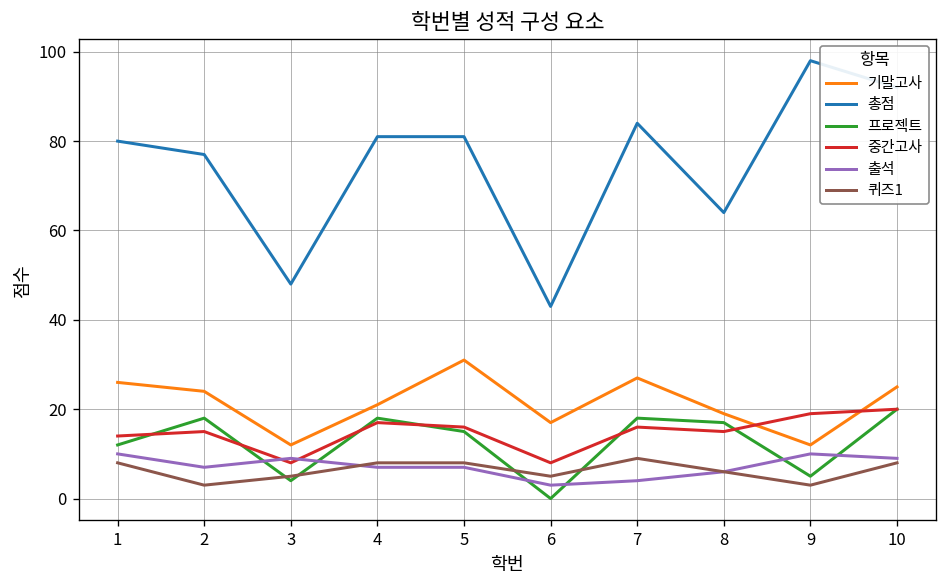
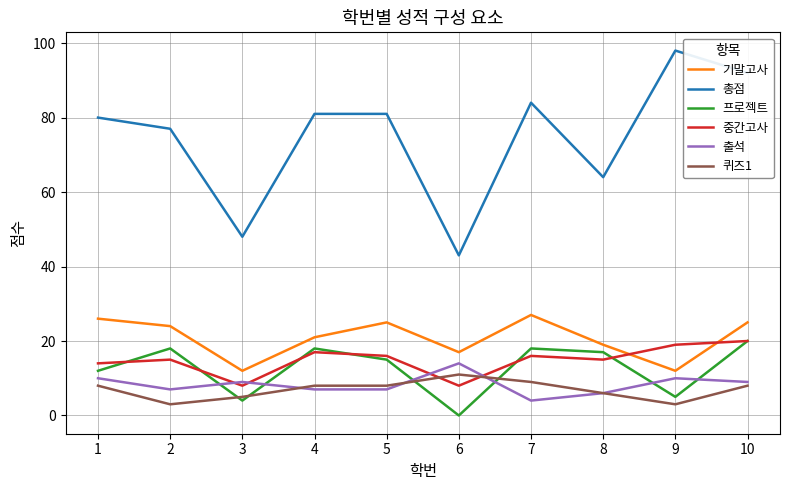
  {
    "기말고사": {
      "1": 26,
      "2": 24,
      "3": 12,
      "4": 21,
-     "5": 31,
+     "5": 25,
      "6": 17,
      "7": 27,
      "8": 19,
      "9": 12,
      "10": 25
    },
    "총점": {
      "1": 80,
      "2": 77,
      "3": 48,
      "4": 81,
      "5": 81,
      "6": 43,
      "7": 84,
      "8": 64,
      "9": 98
    },
    "프로젝트": {
      "1": 12,
      "2": 18,
      "3": 4,
      "4": 18,
      "5": 15,
      "6": 0,
      "7": 18,
      "8": 17,
      "9": 5
    },
    "중간고사": {
      "1": 14,
      "2": 15,
      "3": 8,
      "4": 17,
      "5": 16,
      "6": 8,
      "7": 16,
      "8": 15,
      "9": 19
    },
    "출석": {
      "1": 10,
      "2": 7,
      "3": 9,
      "4": 7,
      "5": 7,
-     "6": 3,
+     "6": 14,
      "7": 4,
      "9": 10,
      "10": 9
    },
    "퀴즈1": {
      "1": 8,
      "2": 3,
      "3": 5,
      "4": 8,
      "5": 8,
-     "6": 5,
+     "6": 11,
      "7": 9,
      "9": 3,
      "10": 8
    }
  }
